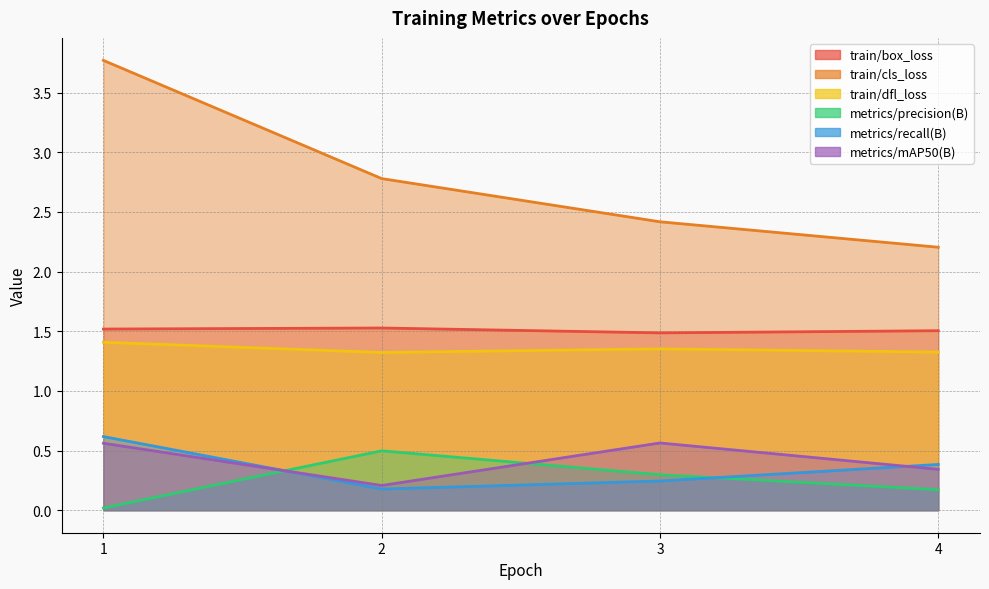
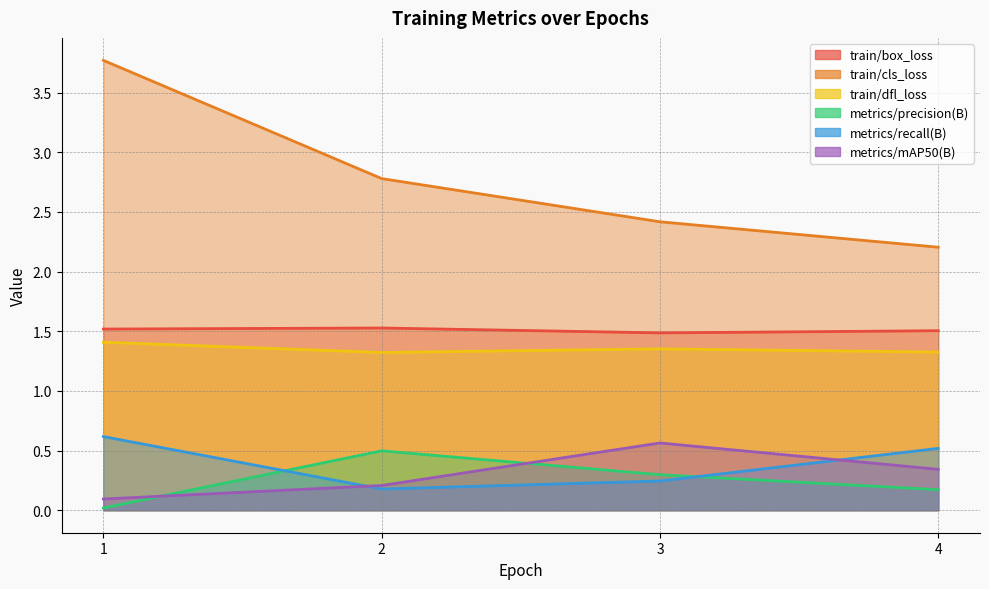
  {
    "metrics/precision(B)": {
      "1": 0.02,
      "2": 0.50,
      "3": 0.30,
      "4": 0.17
    },
    "metrics/recall(B)": {
      "1": 0.62,
      "2": 0.18,
      "3": 0.25,
-     "4": 0.38
+     "4": 0.52
    },
    "metrics/mAP50(B)": {
-     "1": 0.56,
+     "1": 0.09,
      "2": 0.21,
      "3": 0.56,
      "4": 0.34
    }
  }
